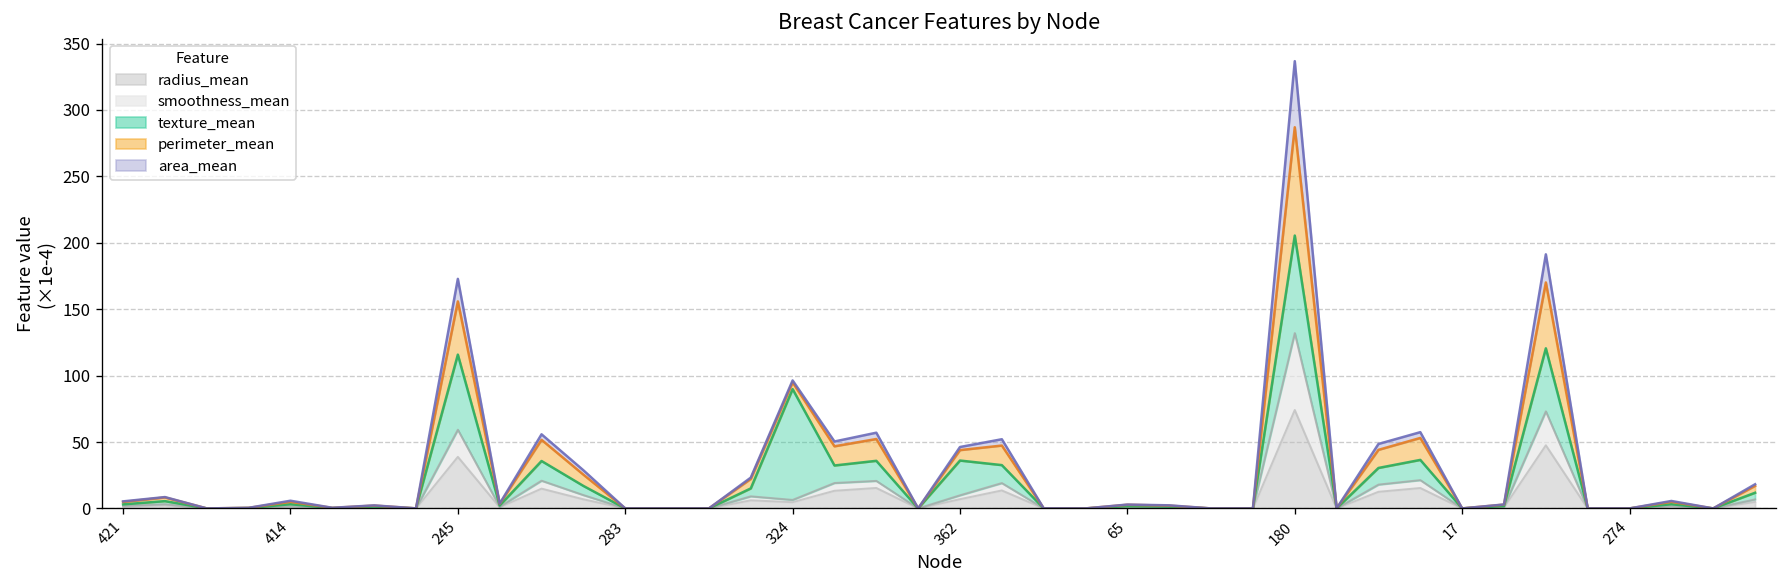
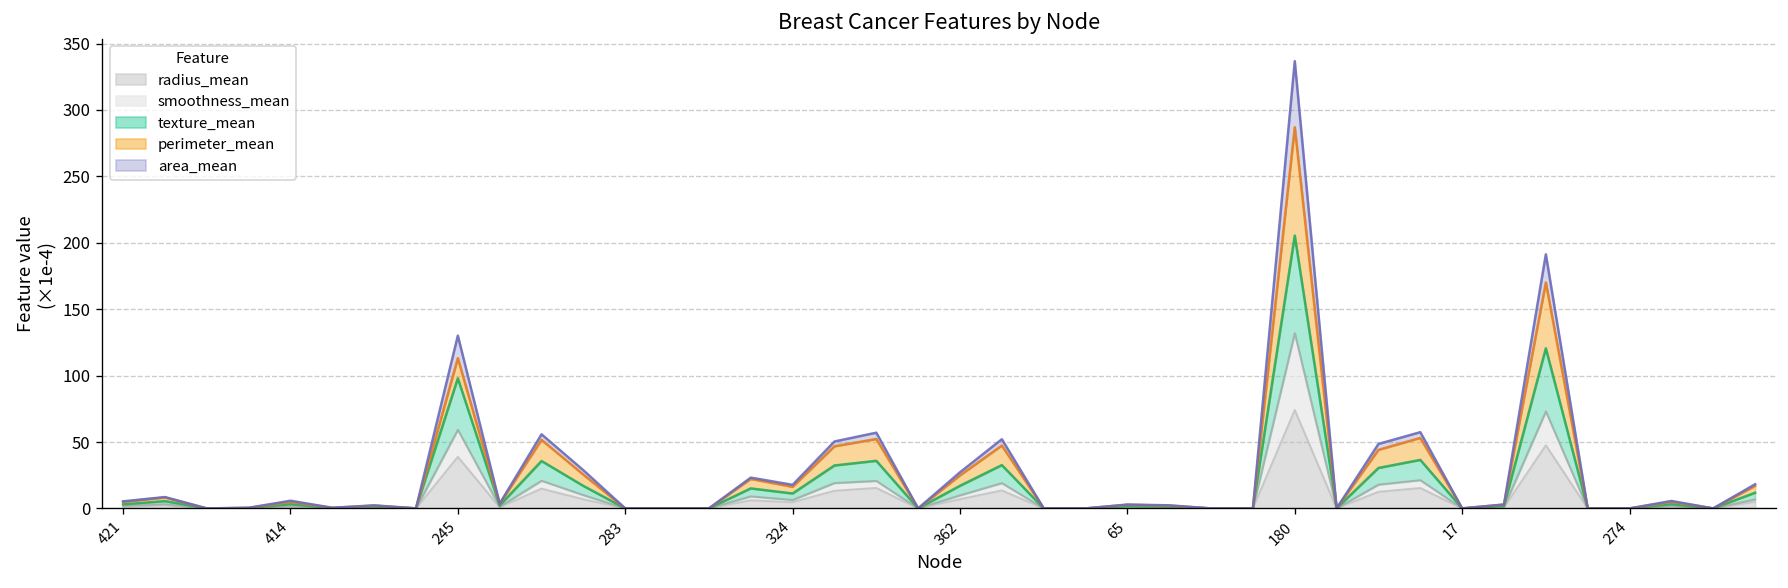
  {
    "texture_mean": {
-     "245": 57,
-     "324": 83,
-     "362": 26,
+     "245": 39,
+     "324": 5,
+     "362": 7,
      "180": 73
    },
    "perimeter_mean": {
-     "245": 40,
+     "245": 15,
      "180": 82
    }
  }
